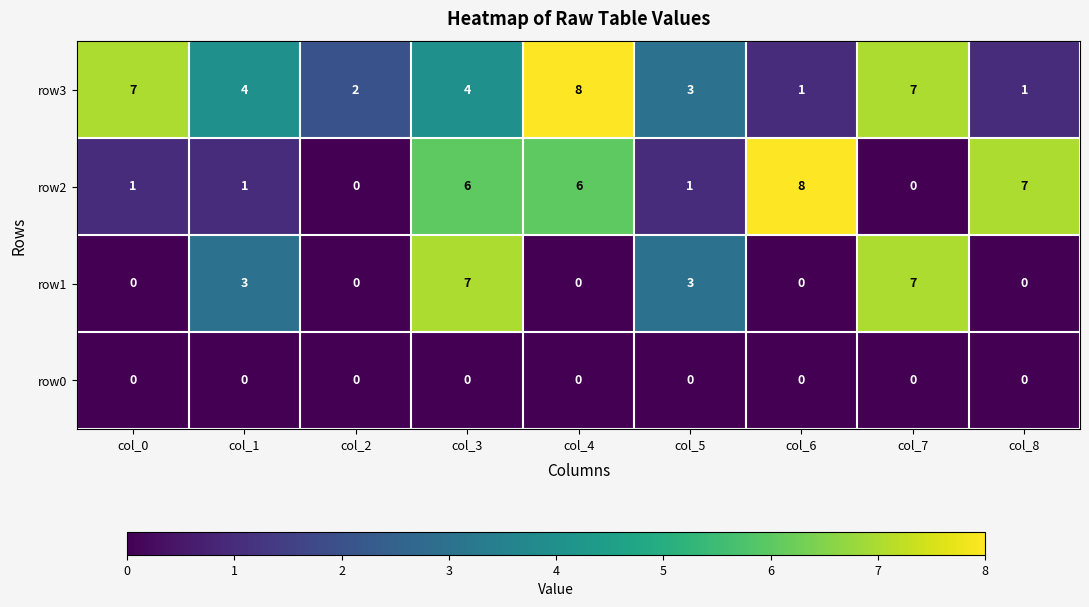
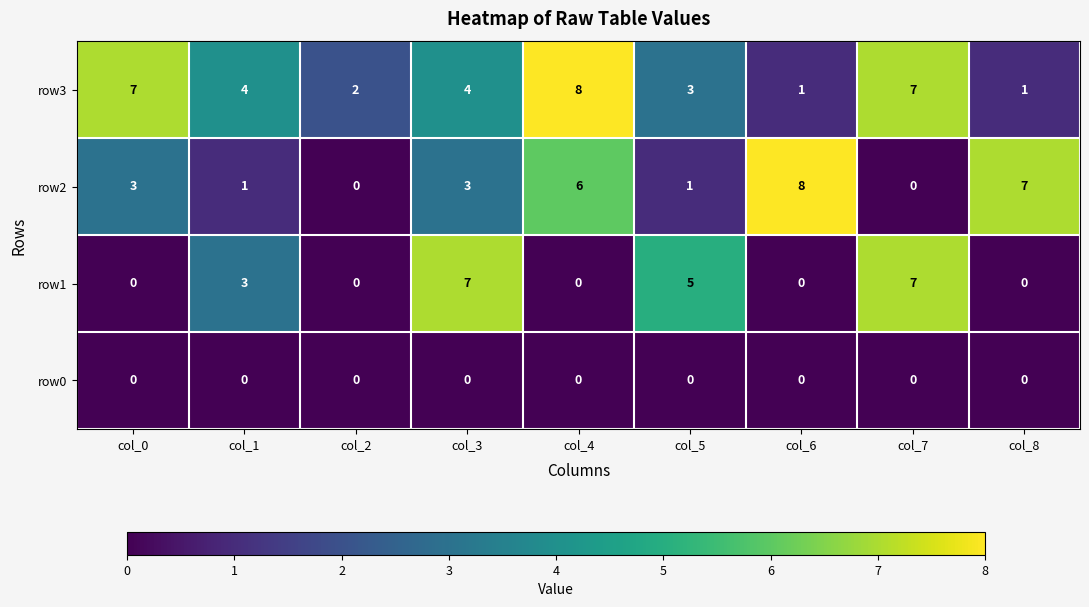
  {
    "row3": {
      "col_0": 7,
      "col_1": 4,
      "col_2": 2,
      "col_3": 4,
      "col_4": 8,
      "col_5": 3,
      "col_6": 1,
      "col_7": 7,
      "col_8": 1
    },
    "row2": {
-     "col_0": 1,
+     "col_0": 3,
      "col_1": 1,
      "col_2": 0,
-     "col_3": 6,
+     "col_3": 3,
      "col_4": 6,
      "col_5": 1,
      "col_6": 8,
      "col_7": 0,
      "col_8": 7
    },
    "row1": {
      "col_0": 0,
      "col_1": 3,
      "col_2": 0,
      "col_3": 7,
      "col_4": 0,
-     "col_5": 3,
+     "col_5": 5,
      "col_6": 0,
      "col_7": 7,
      "col_8": 0
    },
    "row0": {
      "col_0": 0,
      "col_1": 0,
      "col_2": 0,
      "col_3": 0,
      "col_4": 0,
      "col_5": 0,
      "col_6": 0,
      "col_7": 0,
      "col_8": 0
    }
  }
